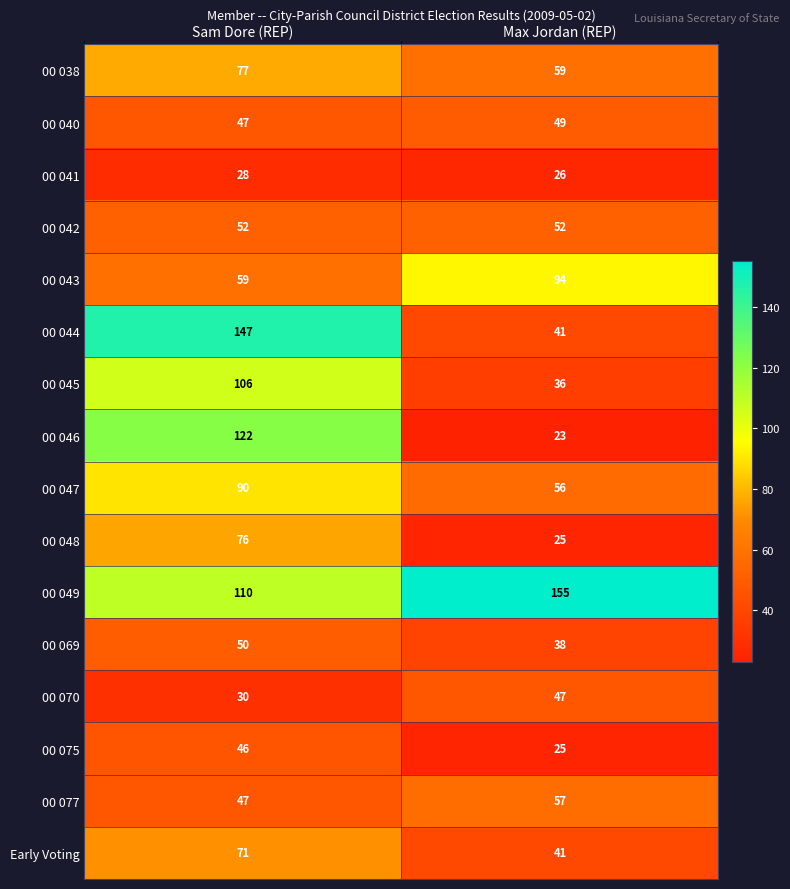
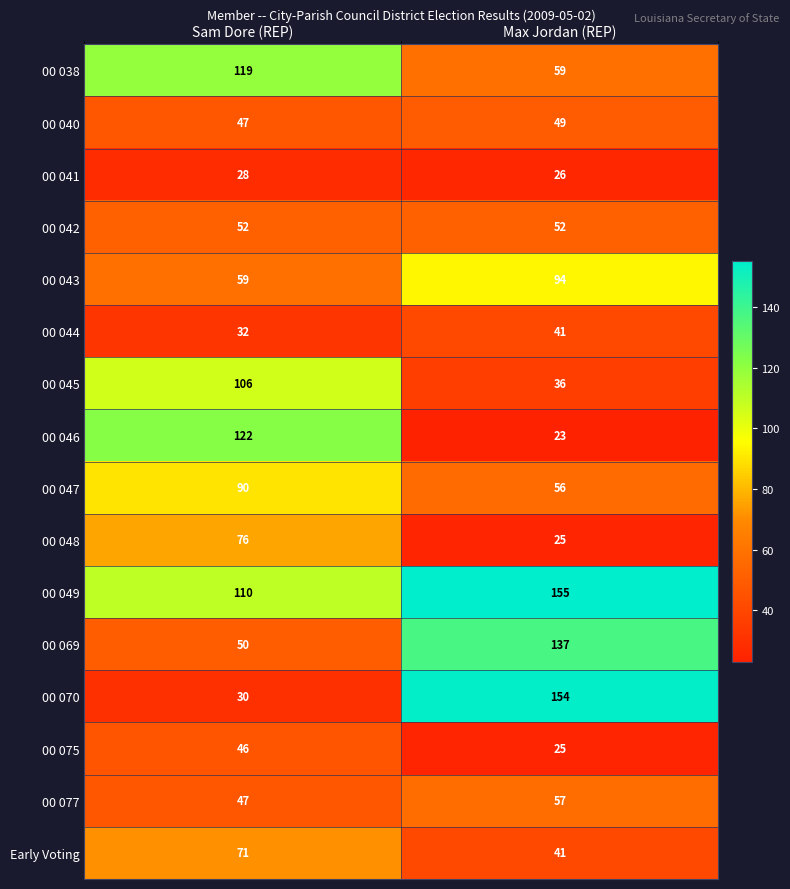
  {
    "00 038": {
-     "Sam Dore (REP)": 77,
+     "Sam Dore (REP)": 119,
      "Max Jordan (REP)": 59
    },
    "00 040": {
      "Sam Dore (REP)": 47,
      "Max Jordan (REP)": 49
    },
    "00 041": {
      "Sam Dore (REP)": 28,
      "Max Jordan (REP)": 26
    },
    "00 042": {
      "Sam Dore (REP)": 52,
      "Max Jordan (REP)": 52
    },
    "00 043": {
      "Sam Dore (REP)": 59,
      "Max Jordan (REP)": 94
    },
    "00 044": {
-     "Sam Dore (REP)": 147,
+     "Sam Dore (REP)": 32,
      "Max Jordan (REP)": 41
    },
    "00 045": {
      "Sam Dore (REP)": 106,
      "Max Jordan (REP)": 36
    },
    "00 046": {
      "Sam Dore (REP)": 122,
      "Max Jordan (REP)": 23
    },
    "00 047": {
      "Sam Dore (REP)": 90,
      "Max Jordan (REP)": 56
    },
    "00 048": {
      "Sam Dore (REP)": 76,
      "Max Jordan (REP)": 25
    },
    "00 049": {
      "Sam Dore (REP)": 110,
      "Max Jordan (REP)": 155
    },
    "00 069": {
      "Sam Dore (REP)": 50,
-     "Max Jordan (REP)": 38
+     "Max Jordan (REP)": 137
    },
    "00 070": {
      "Sam Dore (REP)": 30,
-     "Max Jordan (REP)": 47
+     "Max Jordan (REP)": 154
    },
    "00 075": {
      "Sam Dore (REP)": 46,
      "Max Jordan (REP)": 25
    },
    "00 077": {
      "Sam Dore (REP)": 47,
      "Max Jordan (REP)": 57
    },
    "Early Voting": {
      "Sam Dore (REP)": 71,
      "Max Jordan (REP)": 41
    }
  }
